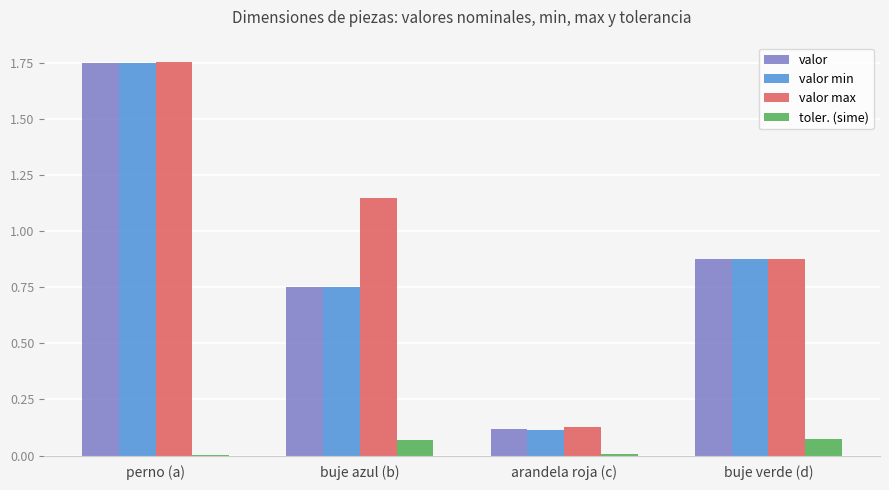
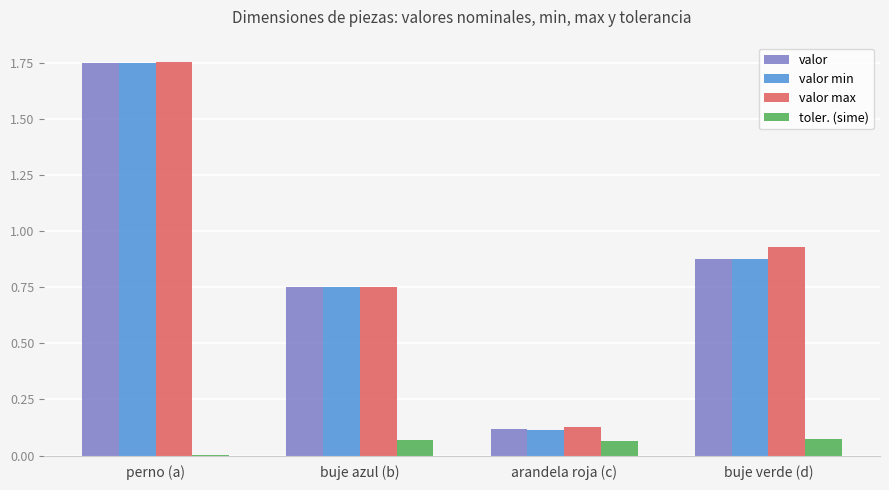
  {
    "valor max": {
      "perno (a)": 1.75,
-     "buje azul (b)": 1.15,
+     "buje azul (b)": 0.75,
      "arandela roja (c)": 0.13,
-     "buje verde (d)": 0.88
+     "buje verde (d)": 0.93
    },
    "toler. (sime)": {
      "buje azul (b)": 0.07,
-     "arandela roja (c)": 0.01,
+     "arandela roja (c)": 0.07,
      "buje verde (d)": 0.07
    }
  }
